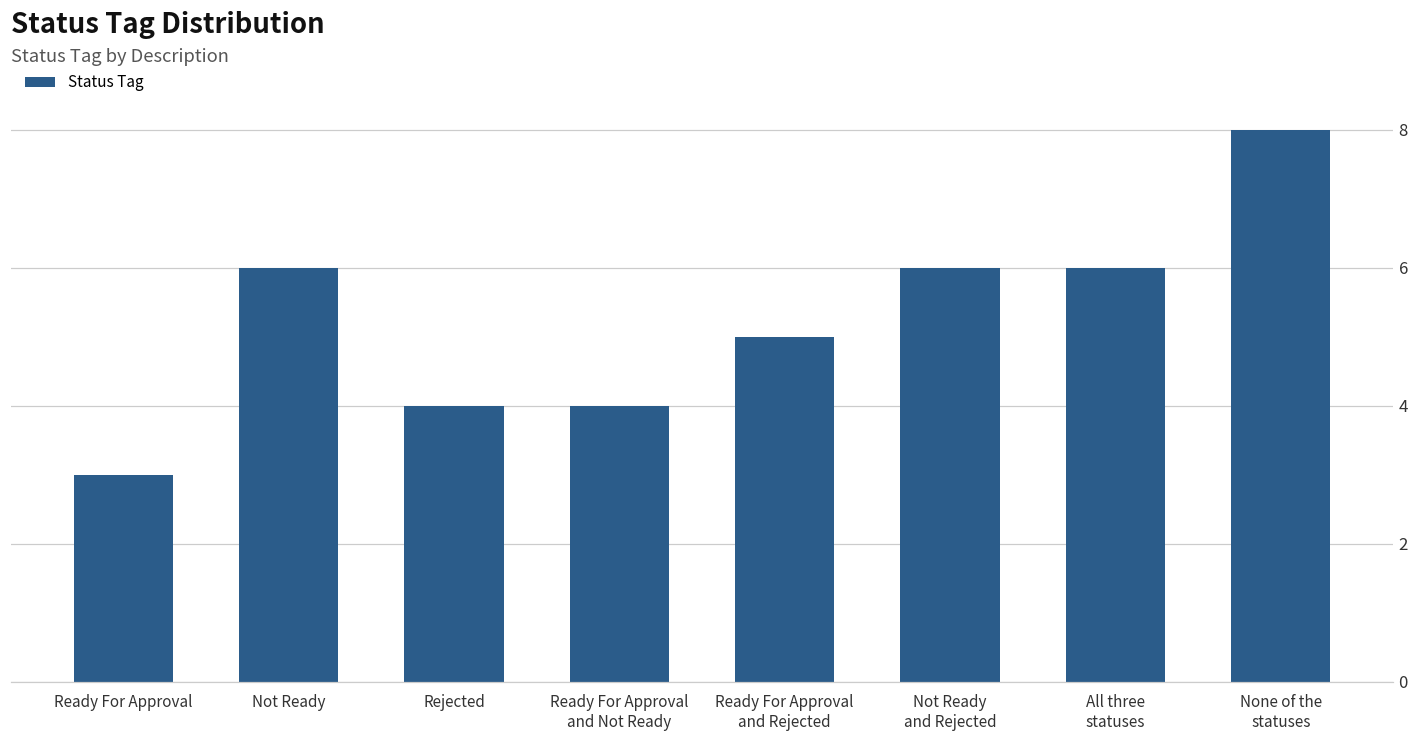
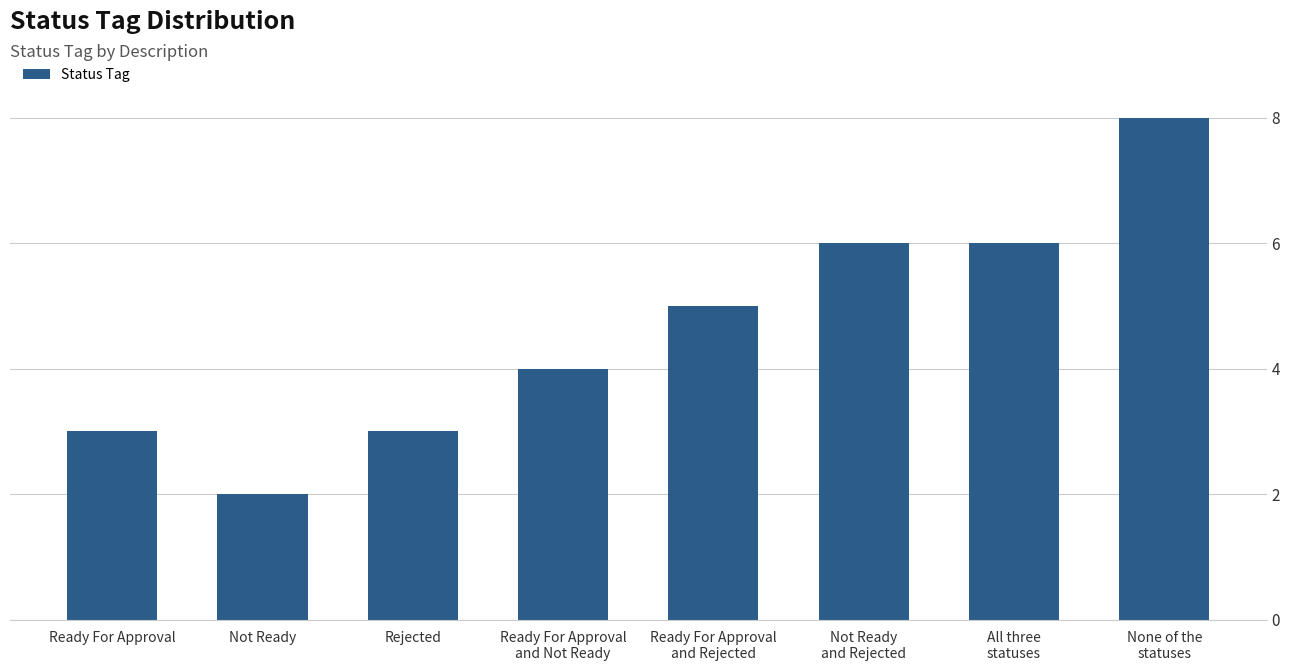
  {
    "Ready For Approval": 3,
-   "Not Ready": 6,
-   "Rejected": 4,
+   "Not Ready": 2,
+   "Rejected": 3,
    "Ready For Approval and Not Ready": 4,
    "Ready For Approval and Rejected": 5,
    "Not Ready and Rejected": 6,
    "All three statuses": 6,
    "None of the statuses": 8
  }
